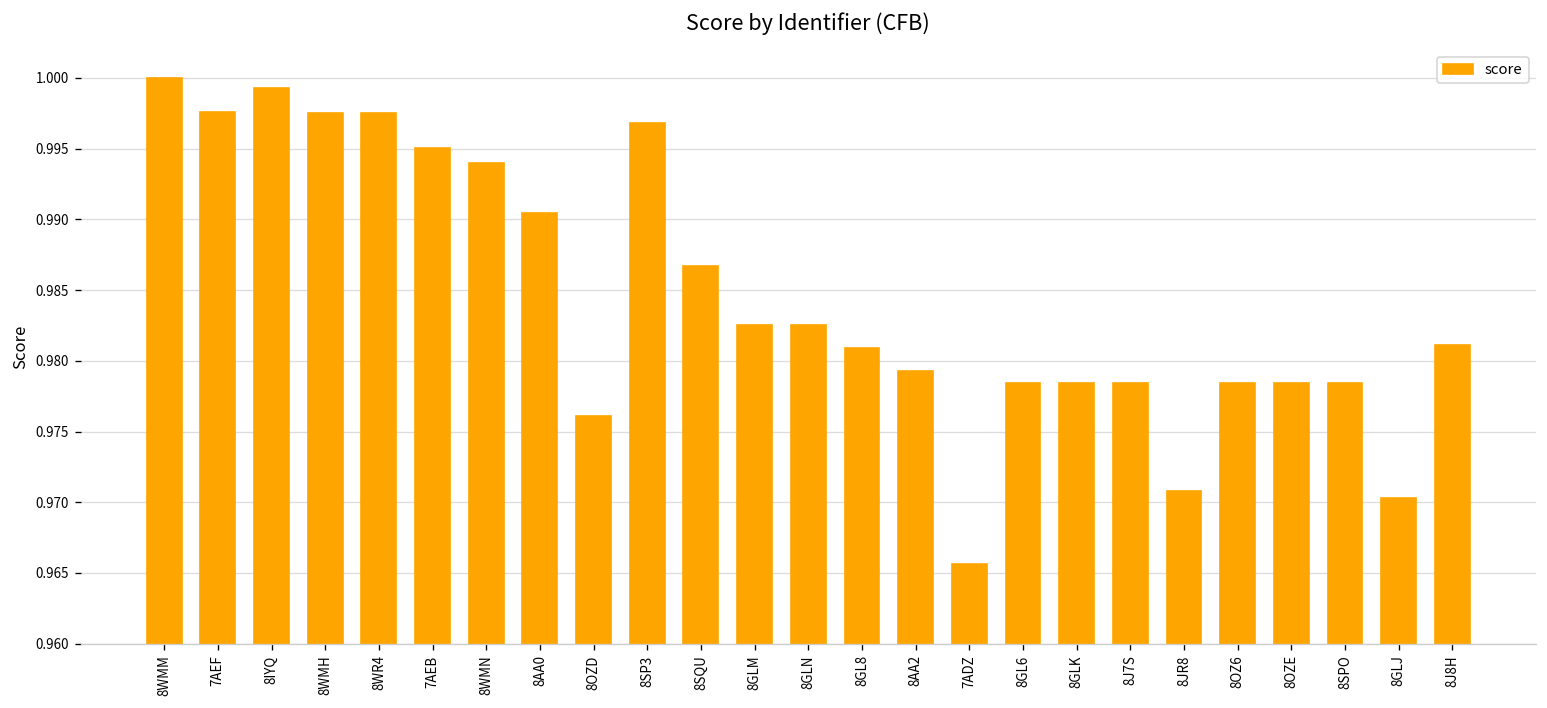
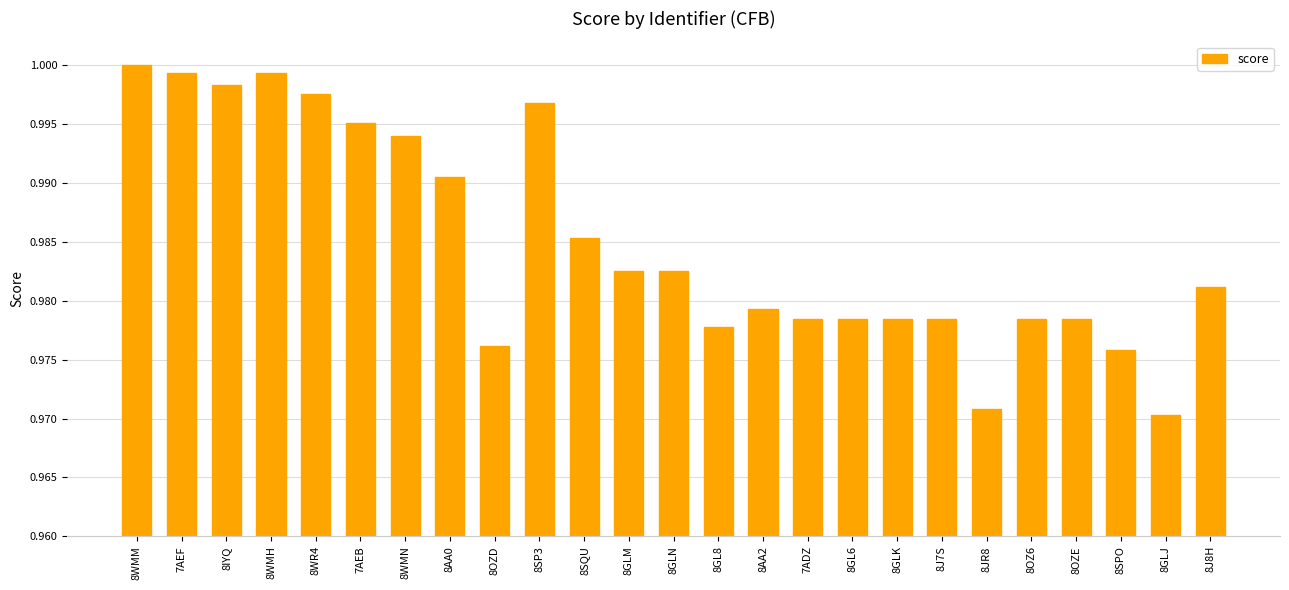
  {
    "8WMM": 1.0000,
-   "7AEF": 0.9976,
-   "8IYQ": 0.9993,
-   "8WMH": 0.9975,
+   "7AEF": 0.9993,
+   "8IYQ": 0.9983,
+   "8WMH": 0.9993,
    "8WR4": 0.9975,
    "7AEB": 0.9950,
    "8WMN": 0.9940,
    "8AA0": 0.9905,
    "8OZD": 0.9761,
    "8SP3": 0.9968,
-   "8SQU": 0.9867,
+   "8SQU": 0.9853,
    "8GLM": 0.9825,
    "8GLN": 0.9825,
-   "8GL8": 0.9809,
+   "8GL8": 0.9778,
    "8AA2": 0.9793,
-   "7ADZ": 0.9656,
+   "7ADZ": 0.9784,
    "8GL6": 0.9784,
    "8GLK": 0.9784,
    "8J7S": 0.9784,
    "8JR8": 0.9708,
    "8OZ6": 0.9784,
    "8OZE": 0.9784,
-   "8SPO": 0.9784,
+   "8SPO": 0.9758,
    "8GLJ": 0.9703,
    "8J8H": 0.9811
  }
